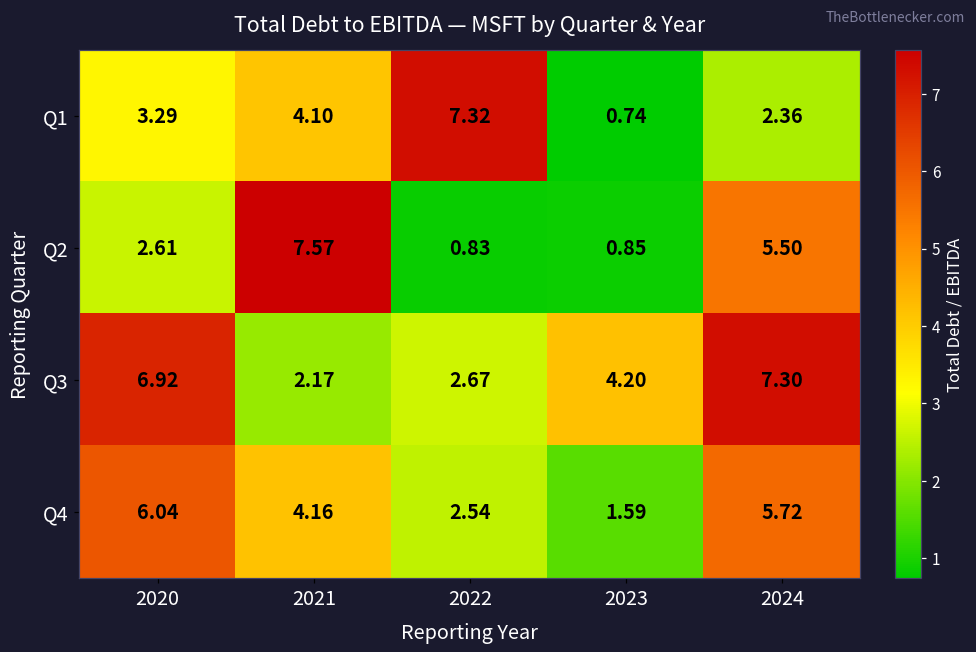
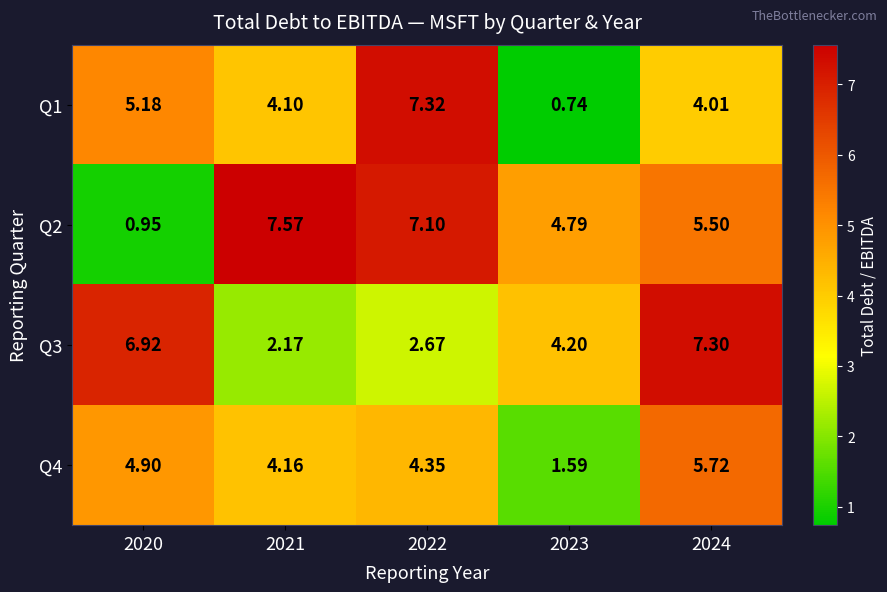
  {
    "Q1": {
-     "2020": 3.29,
+     "2020": 5.18,
      "2021": 4.10,
      "2022": 7.32,
      "2023": 0.74,
-     "2024": 2.36
+     "2024": 4.01
    },
    "Q2": {
-     "2020": 2.61,
+     "2020": 0.95,
      "2021": 7.57,
-     "2022": 0.83,
-     "2023": 0.85,
+     "2022": 7.10,
+     "2023": 4.79,
      "2024": 5.50
    },
    "Q3": {
      "2020": 6.92,
      "2021": 2.17,
      "2022": 2.67,
      "2023": 4.20,
      "2024": 7.30
    },
    "Q4": {
-     "2020": 6.04,
+     "2020": 4.90,
      "2021": 4.16,
-     "2022": 2.54,
+     "2022": 4.35,
      "2023": 1.59,
      "2024": 5.72
    }
  }
